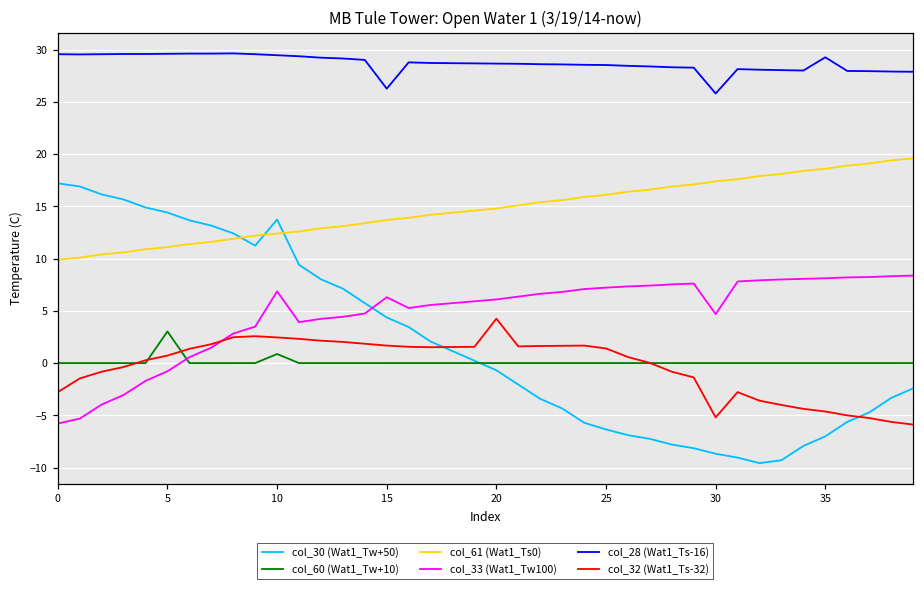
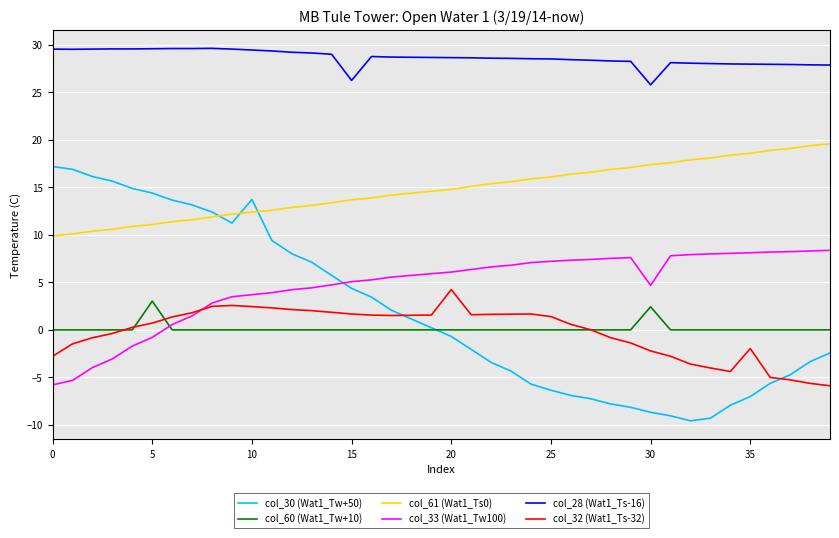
  {
    "col_30 (Wat1_Tw+50)": {
      "0": 17,
      "5": 14,
      "10": 14,
      "15": 4,
      "20": -1,
      "25": -6,
      "30": -9,
      "35": -7
    },
    "col_60 (Wat1_Tw+10)": {
      "0": 0,
      "5": 3,
-     "10": 1,
+     "10": 0,
      "15": 0,
      "20": 0,
      "25": 0,
-     "30": 0,
+     "30": 2,
      "35": 0
    },
    "col_61 (Wat1_Ts0)": {
      "0": 10,
      "5": 11,
      "10": 12,
      "15": 14,
      "20": 15,
      "25": 16,
      "30": 17,
      "35": 19
    },
    "col_33 (Wat1_Tw100)": {
      "0": -6,
      "5": -1,
-     "10": 7,
-     "15": 6,
+     "10": 4,
+     "15": 5,
      "20": 6,
      "25": 7,
      "30": 5,
      "35": 8
    },
    "col_28 (Wat1_Ts-16)": {
      "0": 30,
      "5": 30,
      "10": 29,
      "15": 26,
      "20": 29,
      "25": 29,
      "30": 26,
-     "35": 29
+     "35": 28
    },
    "col_32 (Wat1_Ts-32)": {
      "0": -3,
      "5": 1,
      "10": 2,
      "15": 2,
      "20": 4,
      "25": 1,
-     "30": -5,
-     "35": -5
+     "30": -2,
+     "35": -2
    }
  }
